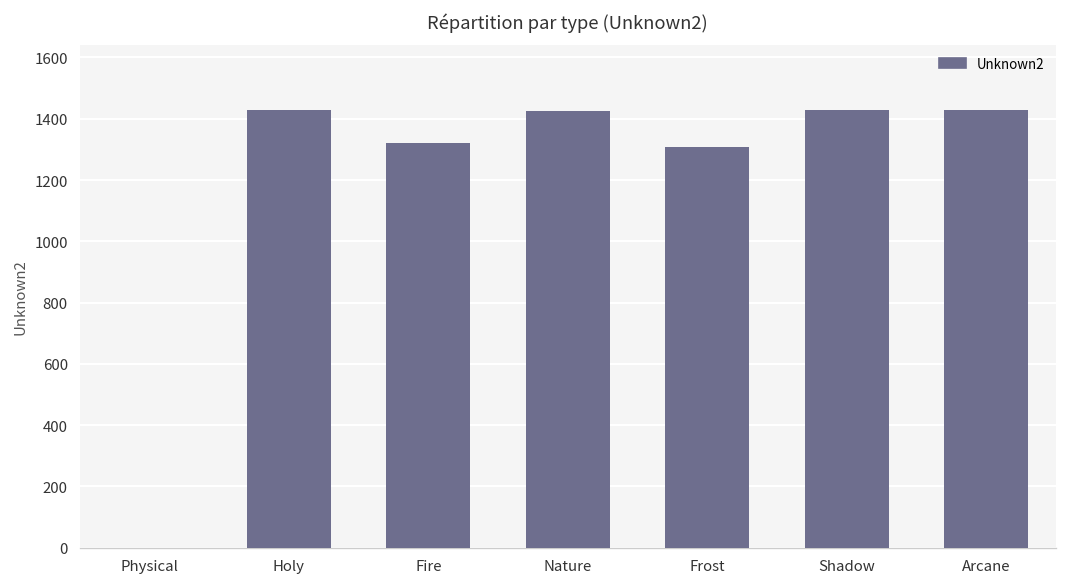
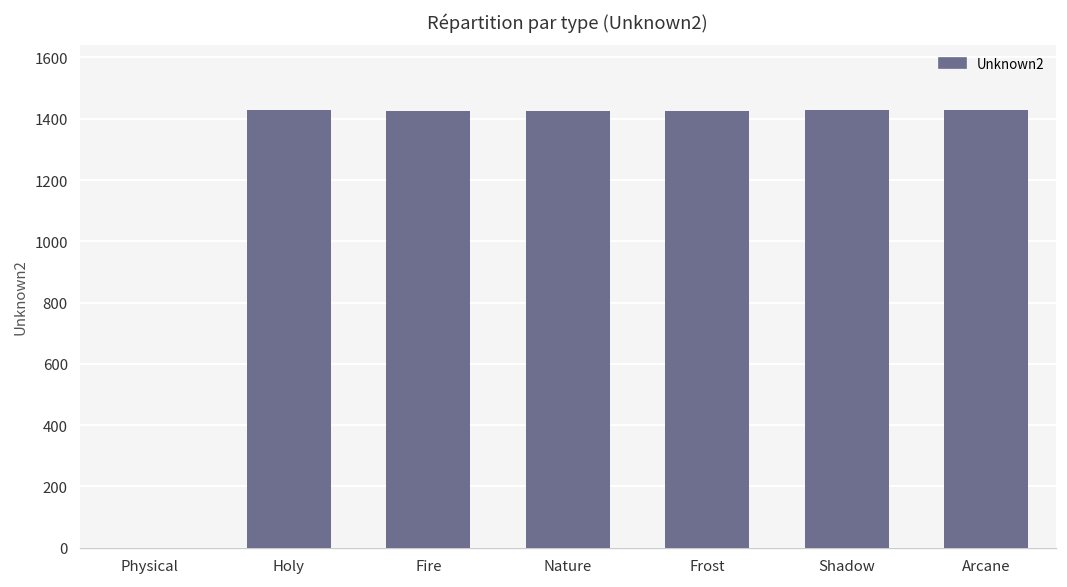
  {
    "Physical": 0,
    "Holy": 1430,
-   "Fire": 1320,
+   "Fire": 1420,
    "Nature": 1430,
-   "Frost": 1310,
+   "Frost": 1430,
    "Shadow": 1430,
    "Arcane": 1430
  }
